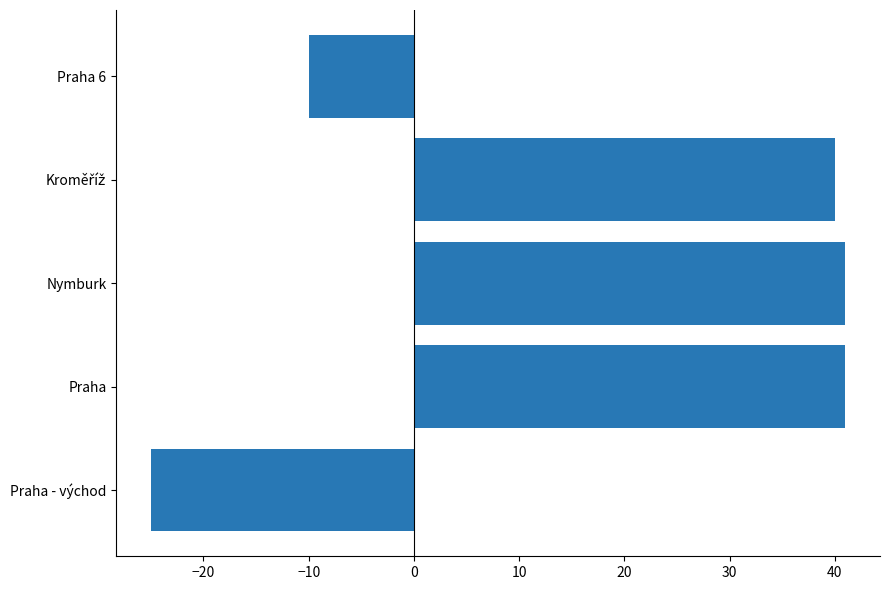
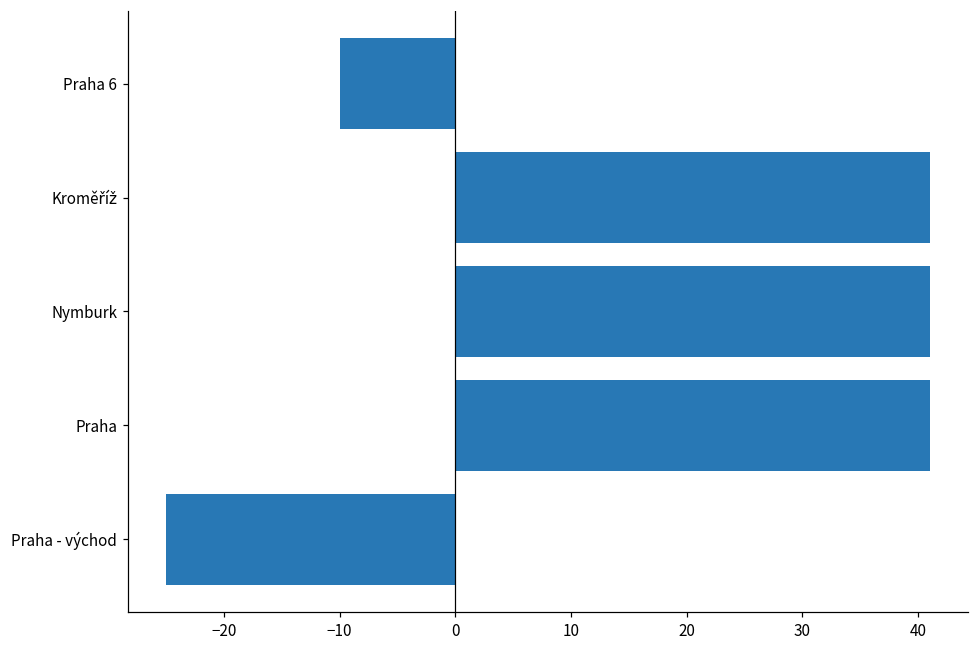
  {
    "Praha 6": -10,
-   "Kroměříž": 40,
+   "Kroměříž": 41,
    "Nymburk": 41,
    "Praha": 41,
    "Praha - východ": -25
  }
